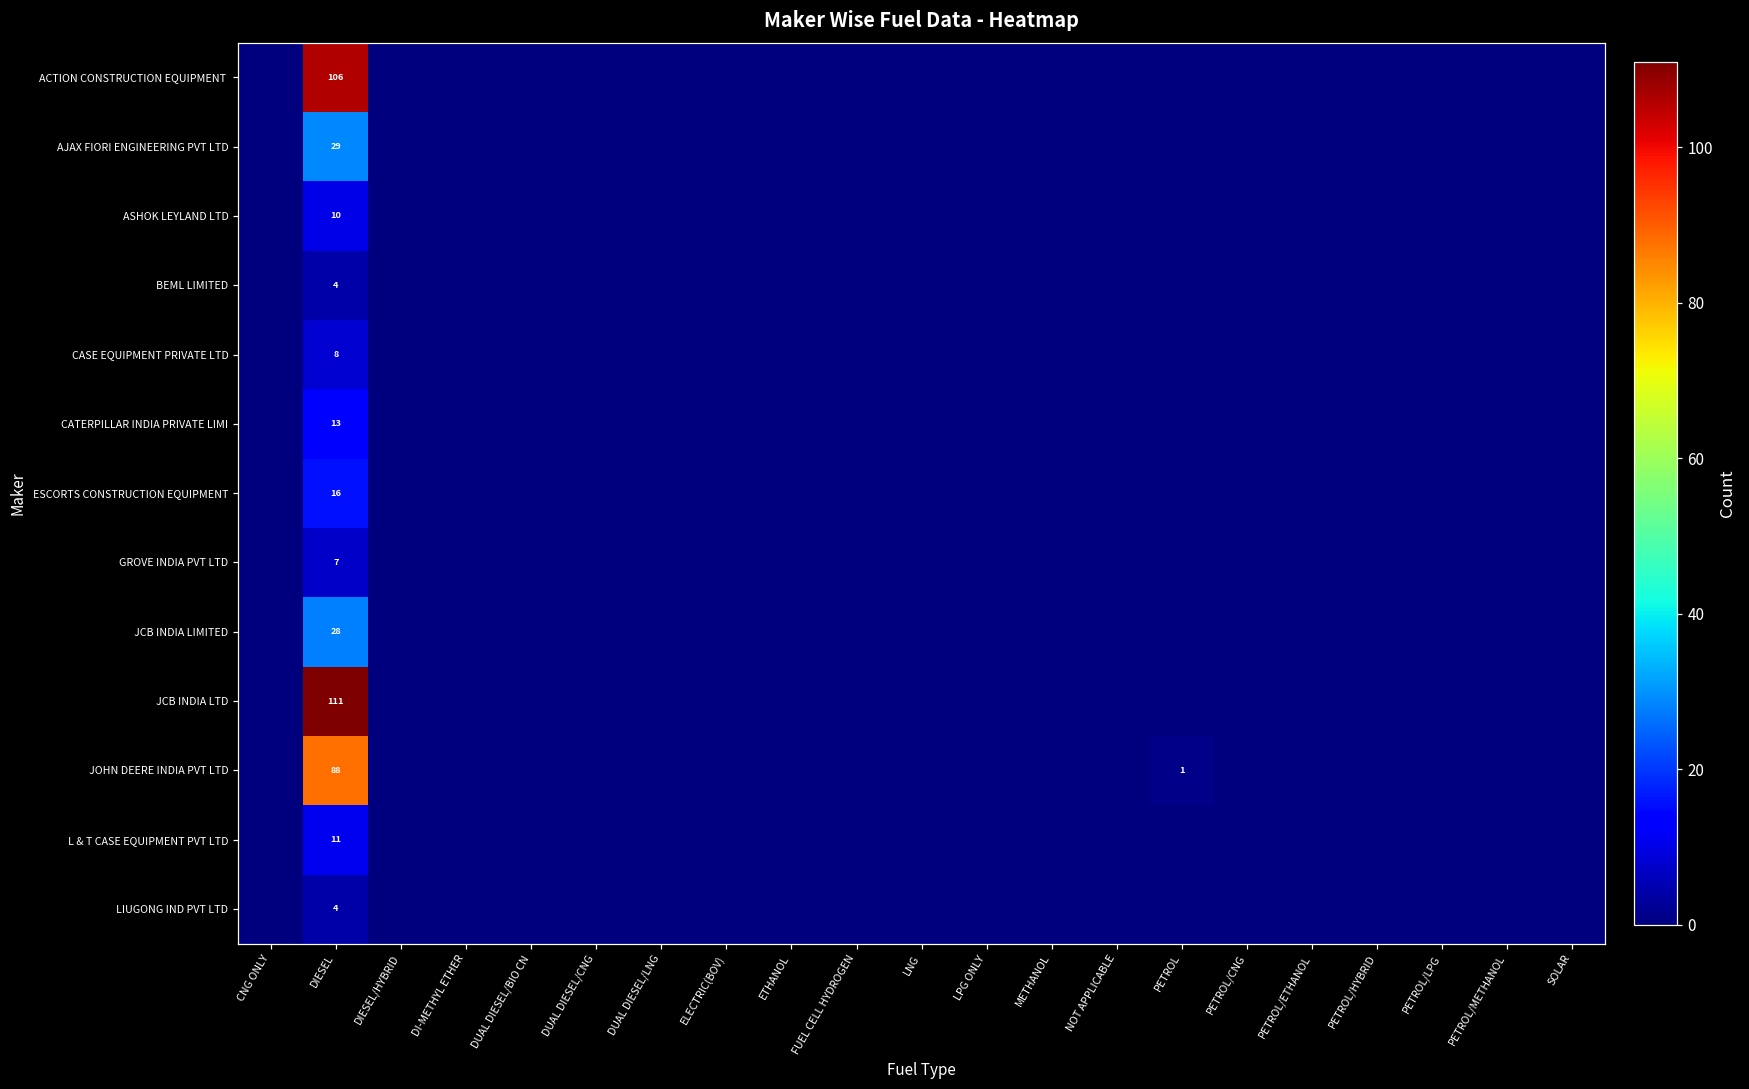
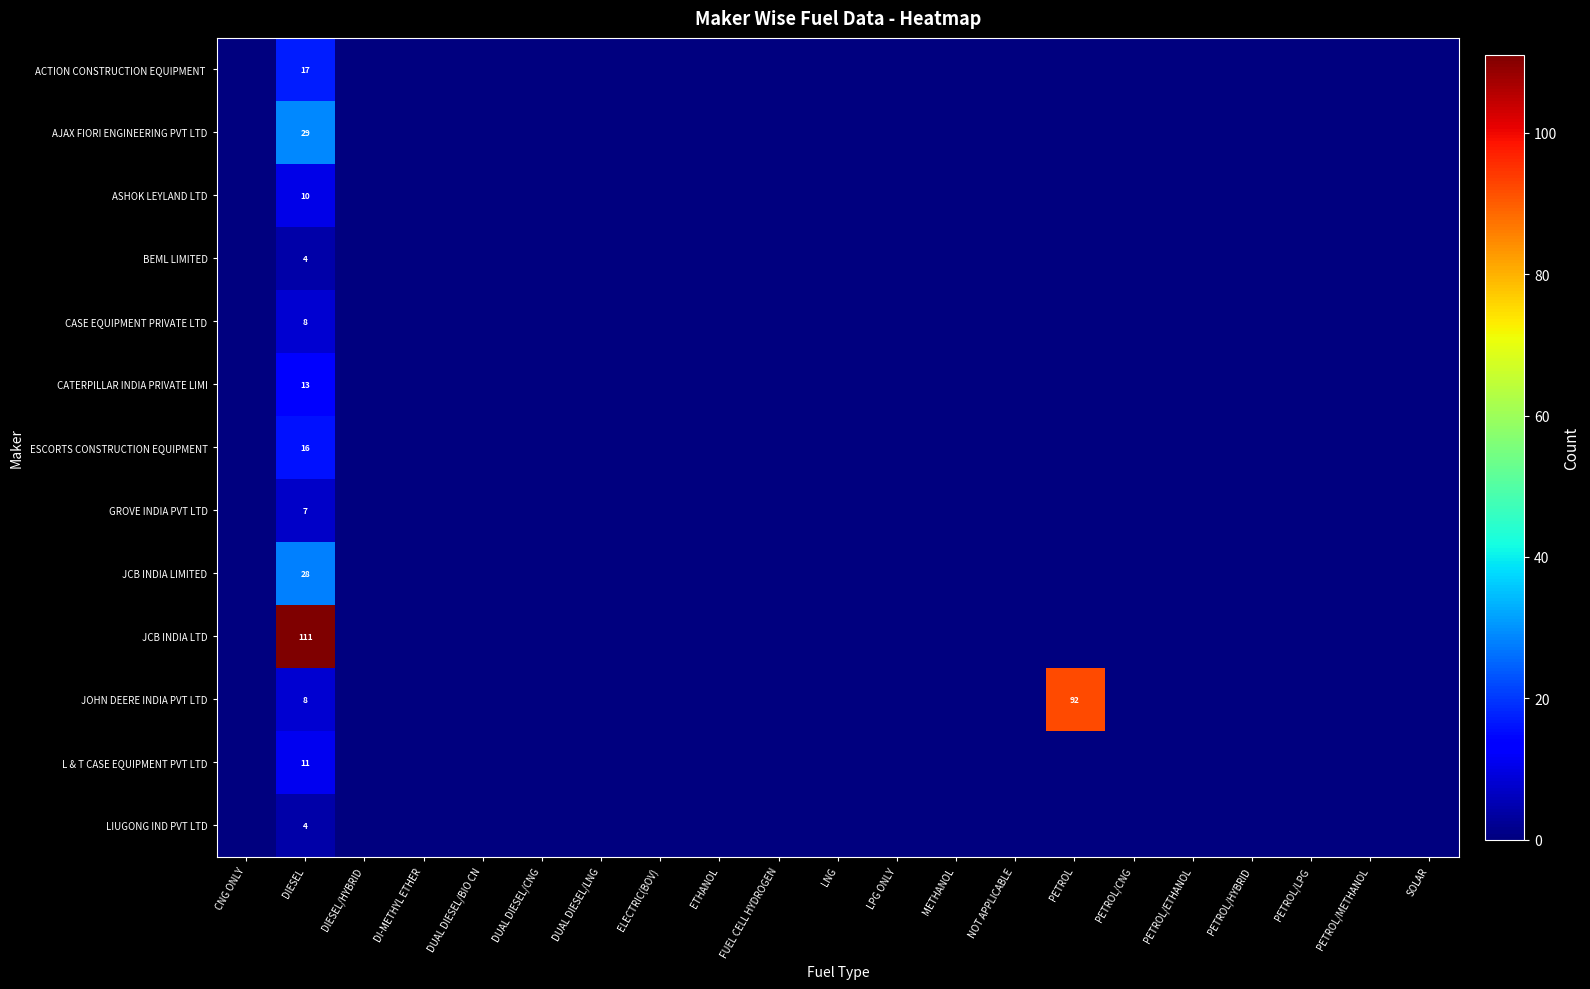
  {
    "ACTION CONSTRUCTION EQUIPMENT": {
-     "DIESEL": 106
+     "DIESEL": 17
    },
    "AJAX FIORI ENGINEERING PVT LTD": {
      "DIESEL": 29
    },
    "ASHOK LEYLAND LTD": {
      "DIESEL": 10
    },
    "BEML LIMITED": {
      "DIESEL": 4
    },
    "CASE EQUIPMENT PRIVATE LTD": {
      "DIESEL": 8
    },
    "CATERPILLAR INDIA PRIVATE LIMI": {
      "DIESEL": 13
    },
    "ESCORTS CONSTRUCTION EQUIPMENT": {
      "DIESEL": 16
    },
    "GROVE INDIA PVT LTD": {
      "DIESEL": 7
    },
    "JCB INDIA LIMITED": {
      "DIESEL": 28
    },
    "JCB INDIA LTD": {
      "DIESEL": 111
    },
    "JOHN DEERE INDIA PVT LTD": {
-     "DIESEL": 88,
-     "PETROL": 1
+     "DIESEL": 8,
+     "PETROL": 92
    },
    "L & T CASE EQUIPMENT PVT LTD": {
      "DIESEL": 11
    },
    "LIUGONG IND PVT LTD": {
      "DIESEL": 4
    }
  }
